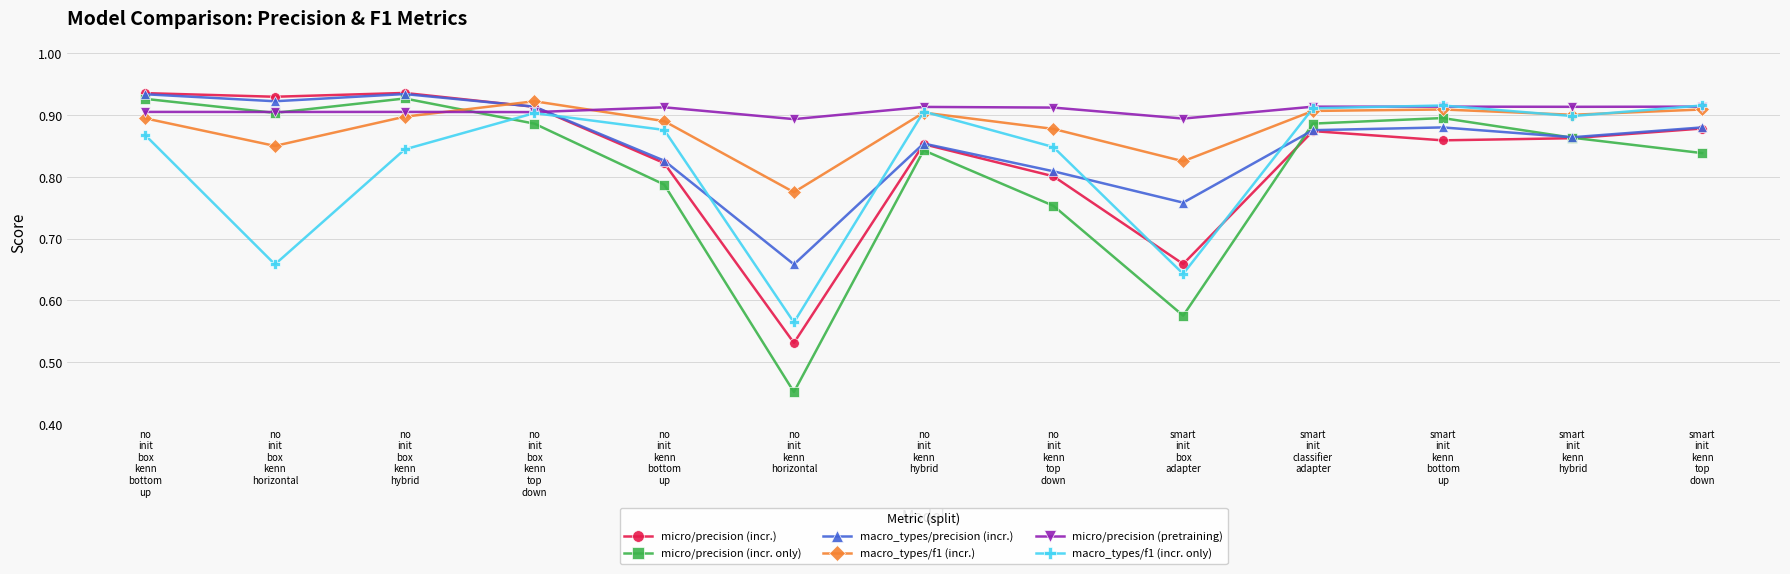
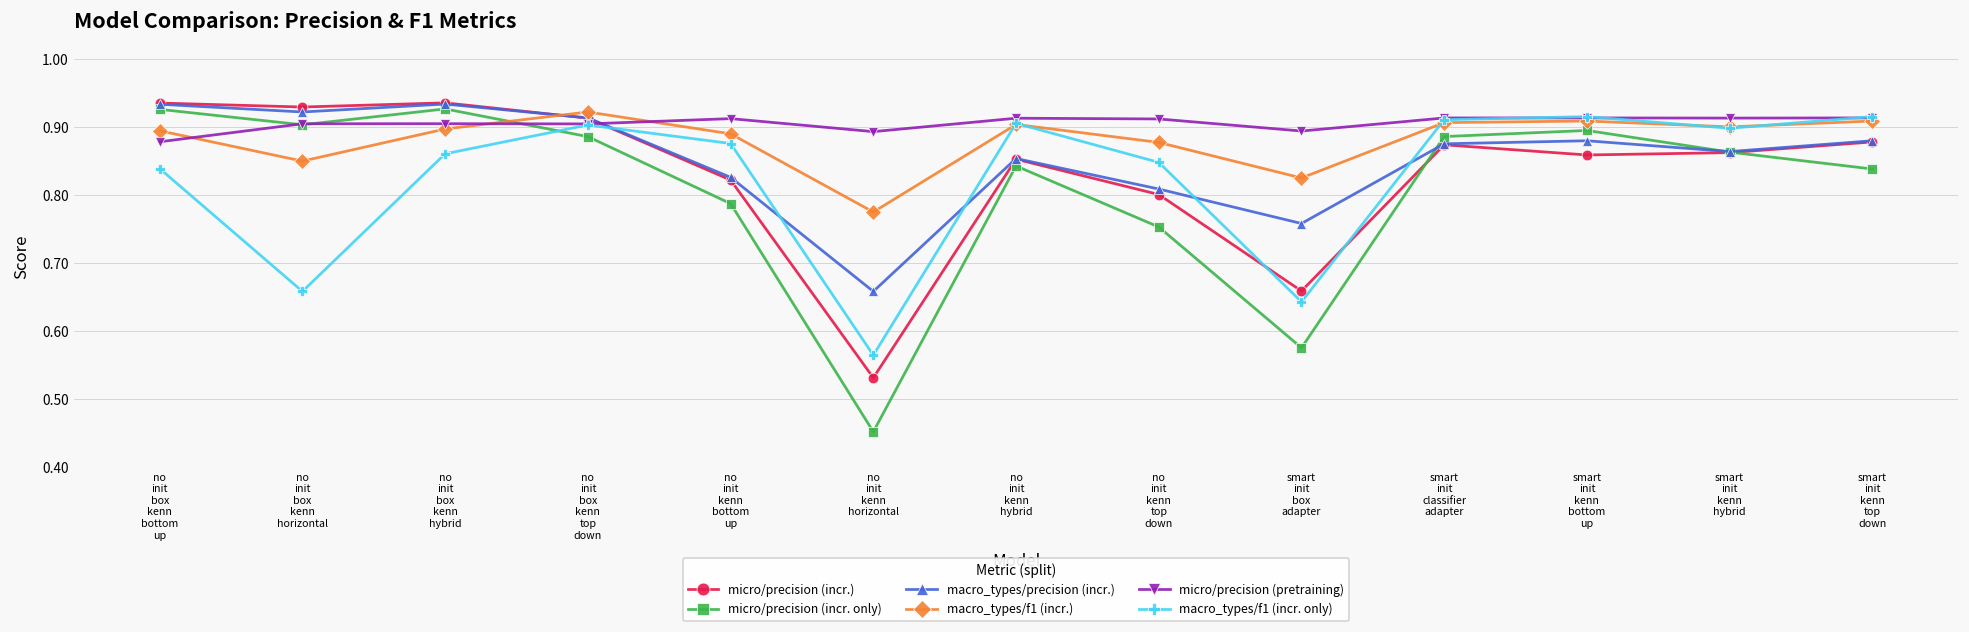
  {
    "micro/precision (incr.)": {
      "no init box kenn horizontal": 0.93,
      "no init kenn horizontal": 0.53,
      "no init kenn top down": 0.80,
      "smart init box adapter": 0.66,
      "smart init kenn bottom up": 0.86
    },
    "micro/precision (incr. only)": {
      "no init box kenn bottom up": 0.93,
      "no init box kenn hybrid": 0.93,
      "no init box kenn top down": 0.89,
      "no init kenn bottom up": 0.79,
      "no init kenn horizontal": 0.45,
      "no init kenn hybrid": 0.84,
      "no init kenn top down": 0.75,
      "smart init box adapter": 0.58,
      "smart init classifier adapter": 0.89,
      "smart init kenn bottom up": 0.90,
      "smart init kenn top down": 0.84
    },
    "macro_types/precision (incr.)": {
      "no init box kenn horizontal": 0.92,
      "no init kenn horizontal": 0.66,
      "no init kenn top down": 0.81,
      "smart init box adapter": 0.76,
      "smart init kenn bottom up": 0.88
    },
    "macro_types/f1 (incr.)": {
      "no init box kenn bottom up": 0.89,
      "no init box kenn horizontal": 0.85,
      "no init box kenn hybrid": 0.90,
      "no init box kenn top down": 0.92,
      "no init kenn bottom up": 0.89,
      "no init kenn horizontal": 0.78,
      "no init kenn top down": 0.88,
      "smart init box adapter": 0.83,
      "smart init classifier adapter": 0.91,
      "smart init kenn bottom up": 0.91,
      "smart init kenn top down": 0.91
    },
    "micro/precision (pretraining)": {
-     "no init box kenn bottom up": 0.91,
+     "no init box kenn bottom up": 0.88,
      "no init box kenn hybrid": 0.91,
      "no init kenn bottom up": 0.91,
      "no init kenn horizontal": 0.89,
      "no init kenn hybrid": 0.91,
      "no init kenn top down": 0.91,
      "smart init box adapter": 0.89,
      "smart init kenn hybrid": 0.91
    },
    "macro_types/f1 (incr. only)": {
-     "no init box kenn bottom up": 0.87,
+     "no init box kenn bottom up": 0.84,
      "no init box kenn horizontal": 0.66,
-     "no init box kenn hybrid": 0.84,
+     "no init box kenn hybrid": 0.86,
      "no init kenn bottom up": 0.88,
      "no init kenn horizontal": 0.56,
      "no init kenn top down": 0.85,
      "smart init box adapter": 0.64
    }
  }
